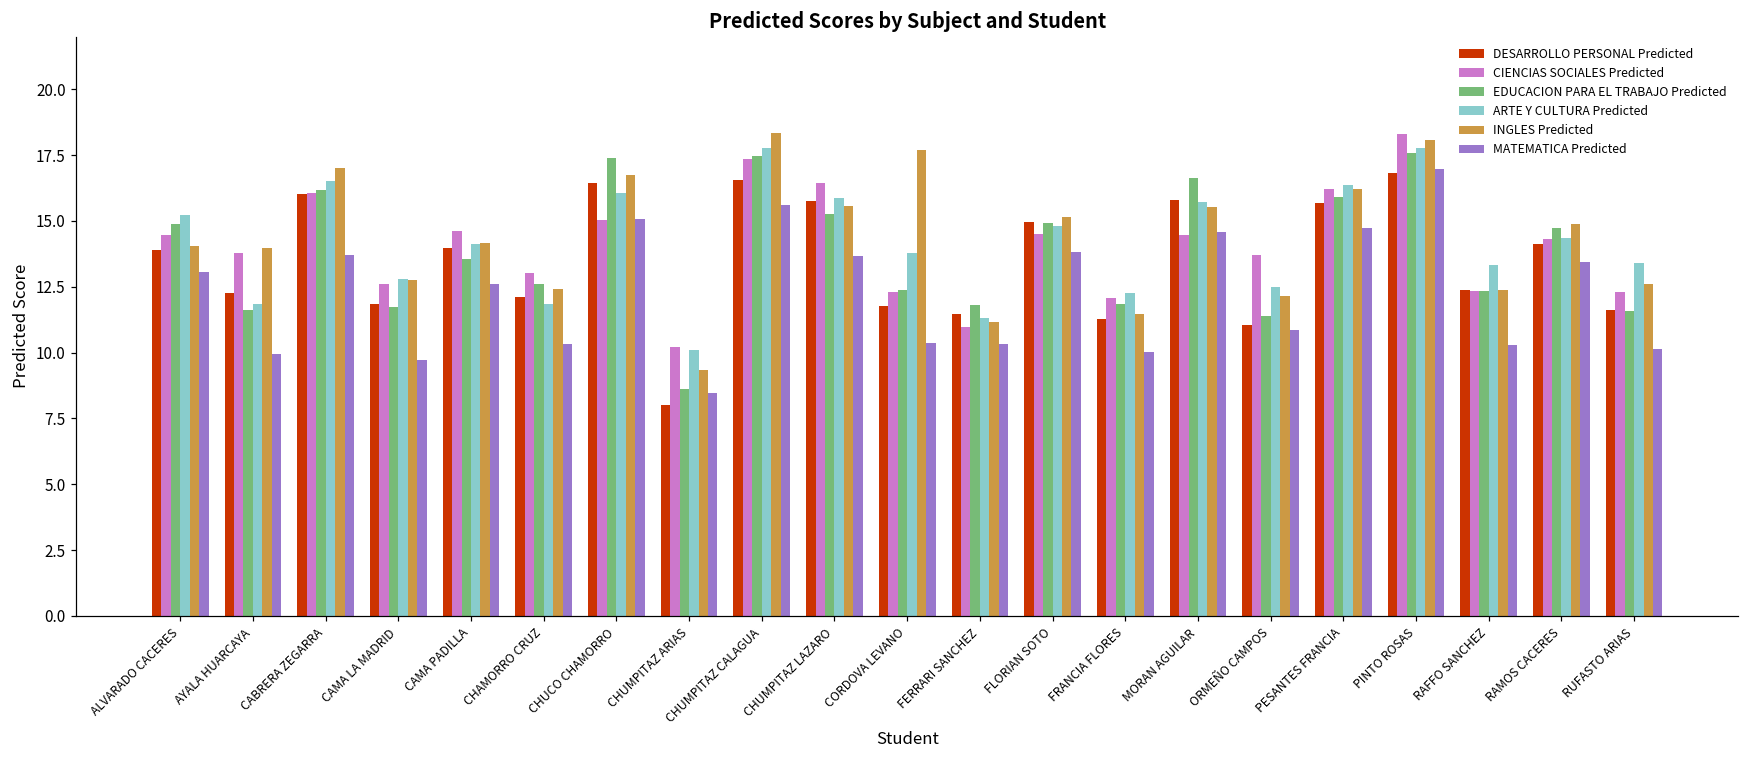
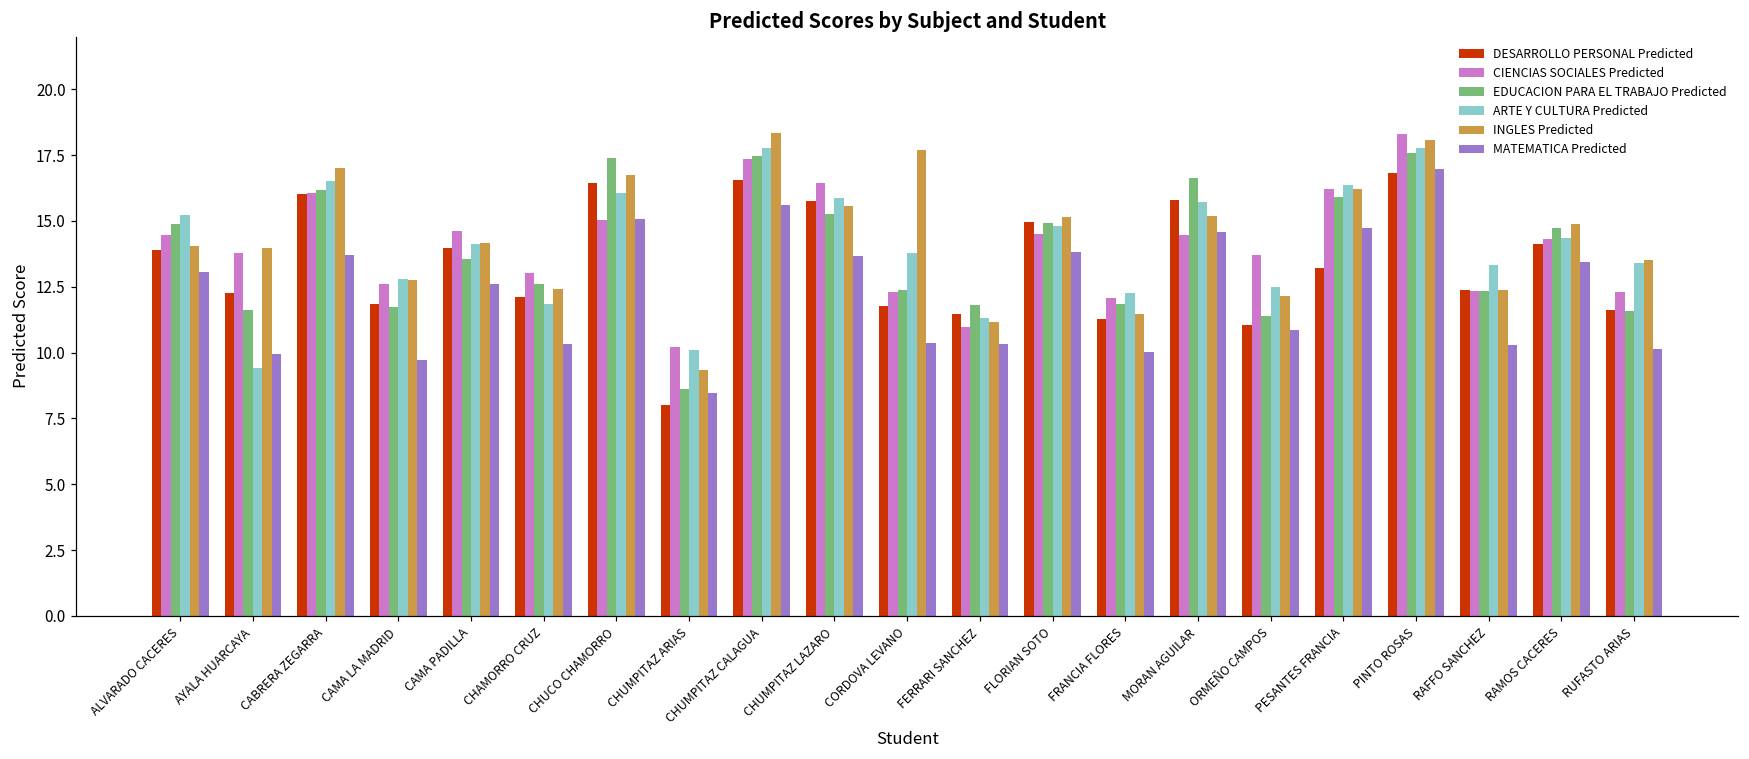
  {
    "DESARROLLO PERSONAL Predicted": {
      "ALVARADO CACERES": 13.9,
      "AYALA HUARCAYA": 12.3,
      "CABRERA ZEGARRA": 16.0,
      "CAMA LA MADRID": 11.8,
      "CAMA PADILLA": 14.0,
      "CHAMORRO CRUZ": 12.1,
      "CHUCO CHAMORRO": 16.5,
      "CHUMPITAZ ARIAS": 8.0,
      "CHUMPITAZ CALAGUA": 16.6,
      "CHUMPITAZ LAZARO": 15.8,
      "CORDOVA LEVANO": 11.8,
      "FERRARI SANCHEZ": 11.5,
      "FLORIAN SOTO": 15.0,
      "FRANCIA FLORES": 11.3,
      "MORAN AGUILAR": 15.8,
      "ORMEÑO CAMPOS": 11.0,
-     "PESANTES FRANCIA": 15.7,
+     "PESANTES FRANCIA": 13.2,
      "PINTO ROSAS": 16.8,
      "RAFFO SANCHEZ": 12.4,
      "RAMOS CACERES": 14.1,
      "RUFASTO ARIAS": 11.6
    },
    "EDUCACION PARA EL TRABAJO Predicted": {
      "ALVARADO CACERES": 14.9,
      "AYALA HUARCAYA": 11.6,
      "CABRERA ZEGARRA": 16.2,
      "CAMA LA MADRID": 11.7,
      "CAMA PADILLA": 13.6,
      "CHAMORRO CRUZ": 12.6,
      "CHUCO CHAMORRO": 17.4,
      "CHUMPITAZ ARIAS": 8.6,
      "CHUMPITAZ CALAGUA": 17.5,
      "CHUMPITAZ LAZARO": 15.3,
      "CORDOVA LEVANO": 12.4,
      "FERRARI SANCHEZ": 11.8,
      "FLORIAN SOTO": 14.9,
      "FRANCIA FLORES": 11.9,
      "MORAN AGUILAR": 16.6,
      "ORMEÑO CAMPOS": 11.4,
      "PESANTES FRANCIA": 15.9,
      "PINTO ROSAS": 17.6,
      "RAFFO SANCHEZ": 12.3,
      "RAMOS CACERES": 14.7,
      "RUFASTO ARIAS": 11.6
    },
    "ARTE Y CULTURA Predicted": {
      "ALVARADO CACERES": 15.2,
-     "AYALA HUARCAYA": 11.9,
+     "AYALA HUARCAYA": 9.4,
      "CABRERA ZEGARRA": 16.5,
      "CAMA LA MADRID": 12.8,
      "CAMA PADILLA": 14.1,
      "CHAMORRO CRUZ": 11.8,
      "CHUCO CHAMORRO": 16.1,
      "CHUMPITAZ ARIAS": 10.1,
      "CHUMPITAZ CALAGUA": 17.8,
      "CHUMPITAZ LAZARO": 15.9,
      "CORDOVA LEVANO": 13.8,
      "FERRARI SANCHEZ": 11.3,
      "FLORIAN SOTO": 14.8,
      "FRANCIA FLORES": 12.3,
      "MORAN AGUILAR": 15.7,
      "ORMEÑO CAMPOS": 12.5,
      "PESANTES FRANCIA": 16.4,
      "PINTO ROSAS": 17.8,
      "RAFFO SANCHEZ": 13.3,
      "RAMOS CACERES": 14.3,
      "RUFASTO ARIAS": 13.4
    },
    "INGLES Predicted": {
      "ALVARADO CACERES": 14.0,
      "AYALA HUARCAYA": 14.0,
      "CABRERA ZEGARRA": 17.0,
      "CAMA LA MADRID": 12.8,
      "CAMA PADILLA": 14.2,
      "CHAMORRO CRUZ": 12.4,
      "CHUCO CHAMORRO": 16.7,
      "CHUMPITAZ ARIAS": 9.3,
      "CHUMPITAZ CALAGUA": 18.3,
      "CHUMPITAZ LAZARO": 15.6,
      "CORDOVA LEVANO": 17.7,
      "FERRARI SANCHEZ": 11.2,
      "FLORIAN SOTO": 15.2,
      "FRANCIA FLORES": 11.5,
-     "MORAN AGUILAR": 15.5,
+     "MORAN AGUILAR": 15.2,
      "ORMEÑO CAMPOS": 12.1,
      "PESANTES FRANCIA": 16.2,
      "PINTO ROSAS": 18.1,
      "RAFFO SANCHEZ": 12.4,
      "RAMOS CACERES": 14.9,
-     "RUFASTO ARIAS": 12.6
+     "RUFASTO ARIAS": 13.5
    }
  }
